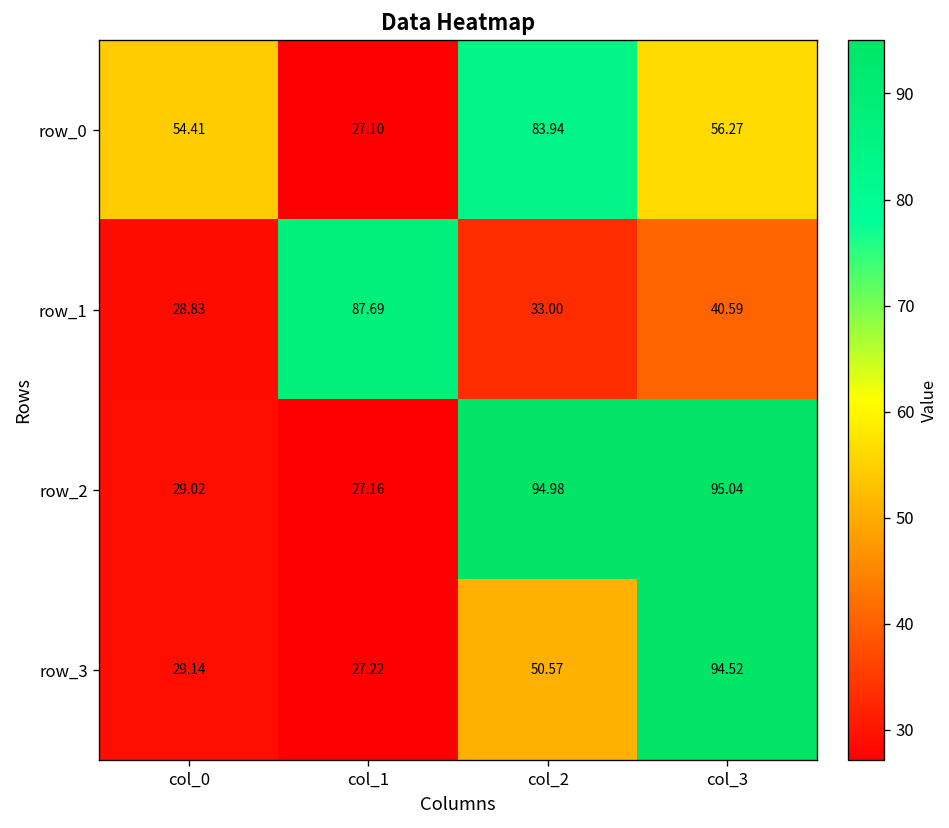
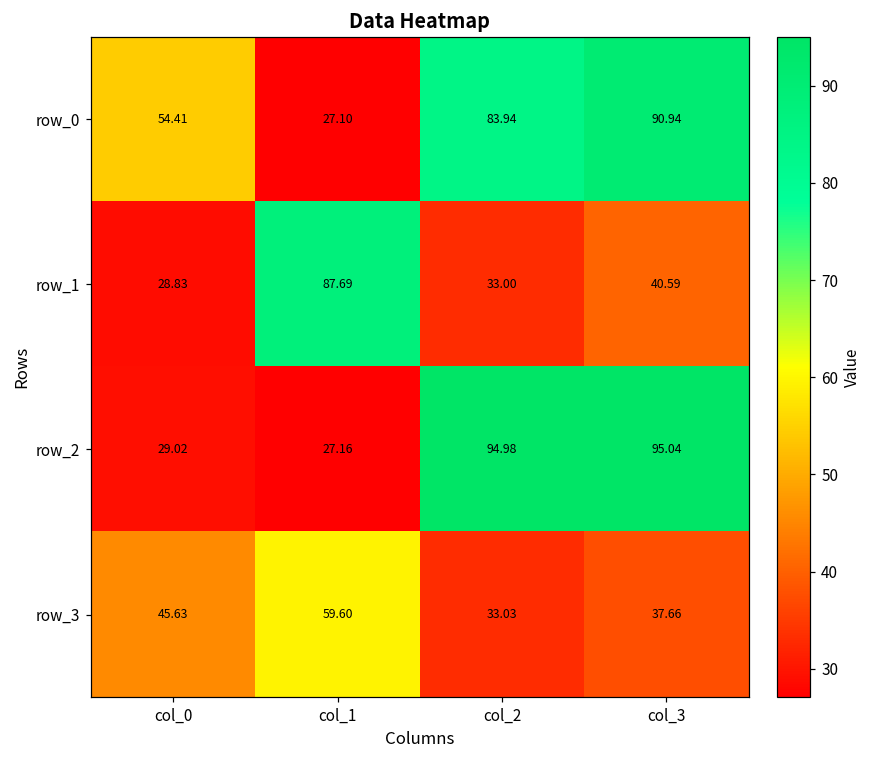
  {
    "row_0": {
      "col_0": 54.41,
      "col_1": 27.10,
      "col_2": 83.94,
-     "col_3": 56.27
+     "col_3": 90.94
    },
    "row_1": {
      "col_0": 28.83,
      "col_1": 87.69,
      "col_2": 33.00,
      "col_3": 40.59
    },
    "row_2": {
      "col_0": 29.02,
      "col_1": 27.16,
      "col_2": 94.98,
      "col_3": 95.04
    },
    "row_3": {
-     "col_0": 29.14,
-     "col_1": 27.22,
-     "col_2": 50.57,
-     "col_3": 94.52
+     "col_0": 45.63,
+     "col_1": 59.60,
+     "col_2": 33.03,
+     "col_3": 37.66
    }
  }
